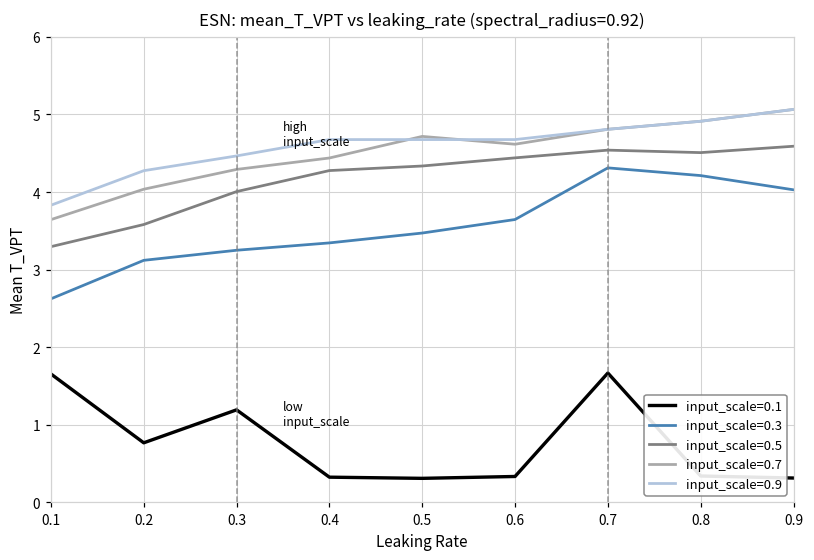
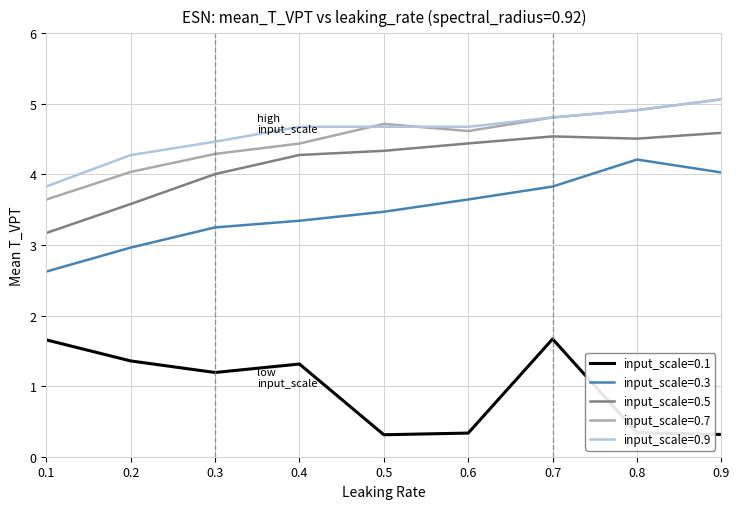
  {
    "input_scale=0.1": {
      "0.1": 1.7,
-     "0.2": 0.8,
+     "0.2": 1.4,
      "0.3": 1.2,
-     "0.4": 0.3,
+     "0.4": 1.3,
      "0.5": 0.3,
      "0.6": 0.3,
      "0.7": 1.7,
      "0.9": 0.3
    },
    "input_scale=0.3": {
      "0.1": 2.6,
-     "0.2": 3.1,
+     "0.2": 3.0,
      "0.3": 3.2,
      "0.4": 3.3,
      "0.5": 3.5,
      "0.6": 3.6,
-     "0.7": 4.3,
+     "0.7": 3.8,
      "0.8": 4.2,
      "0.9": 4.0
    },
    "input_scale=0.5": {
-     "0.1": 3.3,
+     "0.1": 3.2,
      "0.2": 3.6,
      "0.3": 4.0,
      "0.4": 4.3,
      "0.5": 4.3,
      "0.6": 4.4,
      "0.7": 4.5,
      "0.8": 4.5,
      "0.9": 4.6
    }
  }
